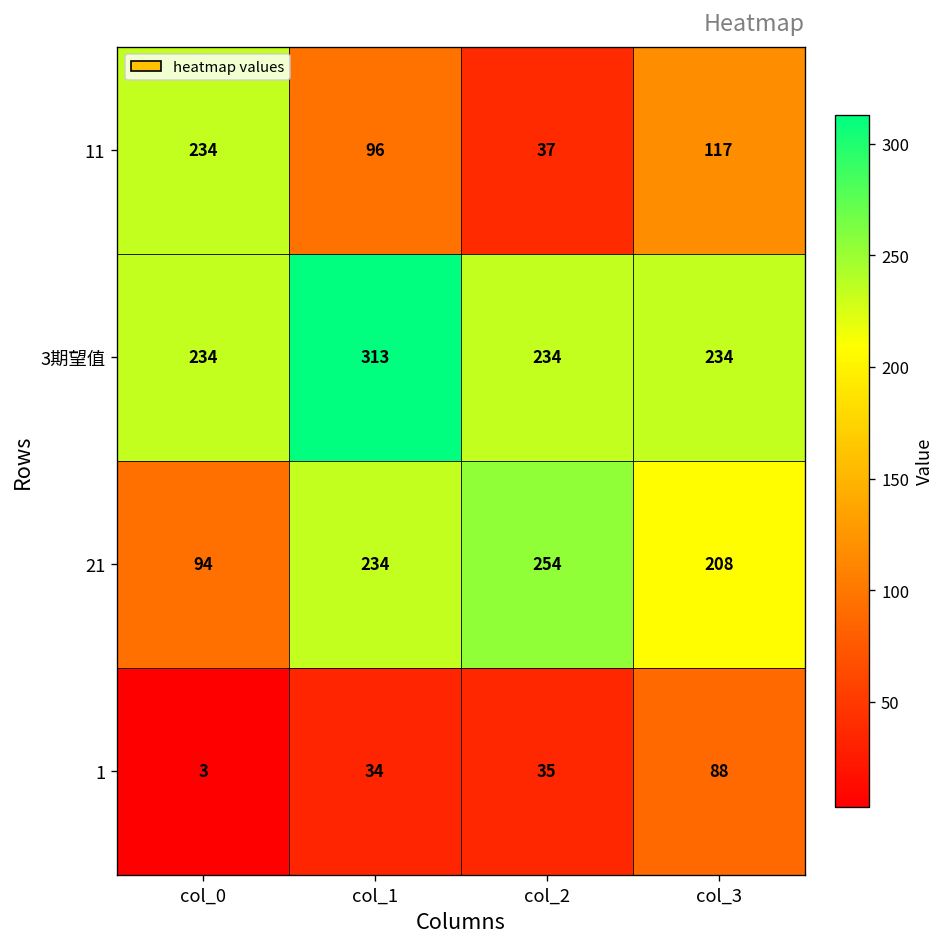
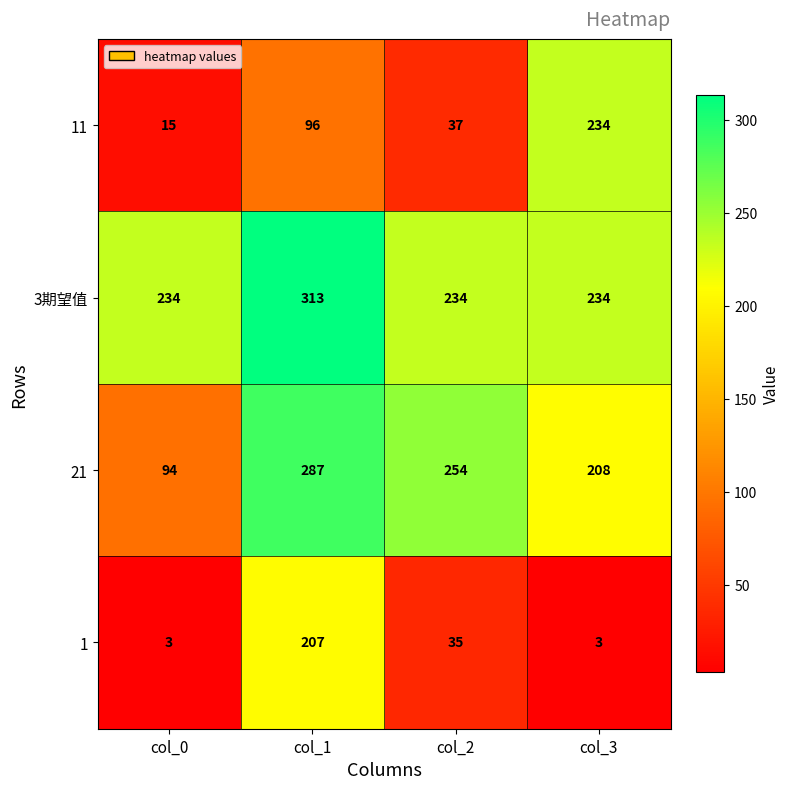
  {
    "11": {
-     "col_0": 234,
+     "col_0": 15,
      "col_1": 96,
      "col_2": 37,
-     "col_3": 117
+     "col_3": 234
    },
    "3期望值": {
      "col_0": 234,
      "col_1": 313,
      "col_2": 234,
      "col_3": 234
    },
    "21": {
      "col_0": 94,
-     "col_1": 234,
+     "col_1": 287,
      "col_2": 254,
      "col_3": 208
    },
    "1": {
      "col_0": 3,
-     "col_1": 34,
+     "col_1": 207,
      "col_2": 35,
-     "col_3": 88
+     "col_3": 3
    }
  }
